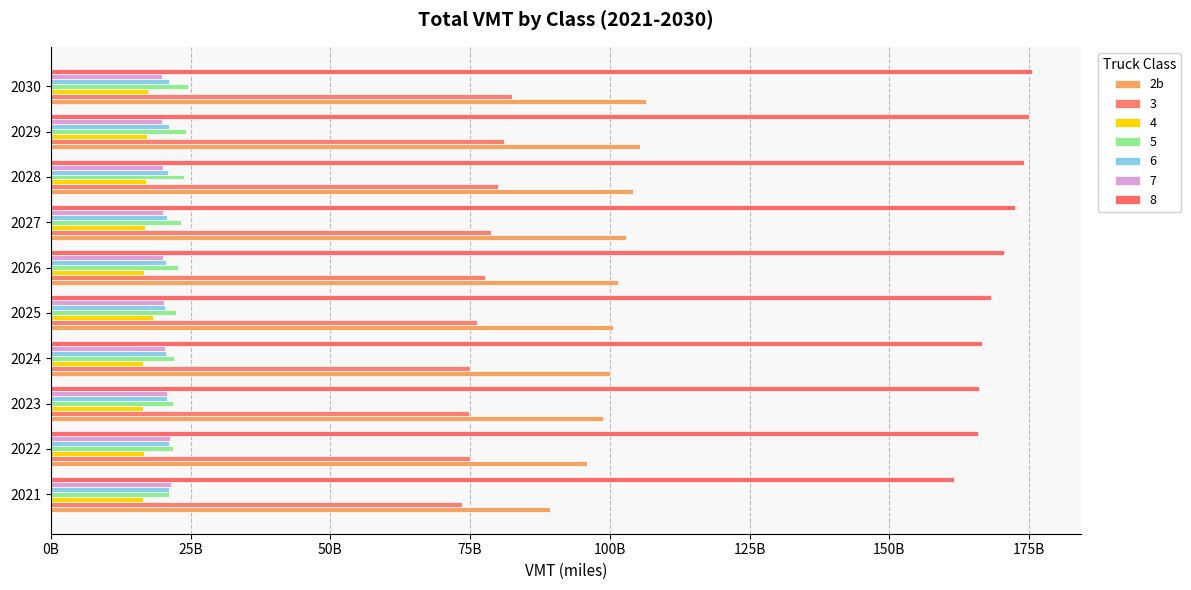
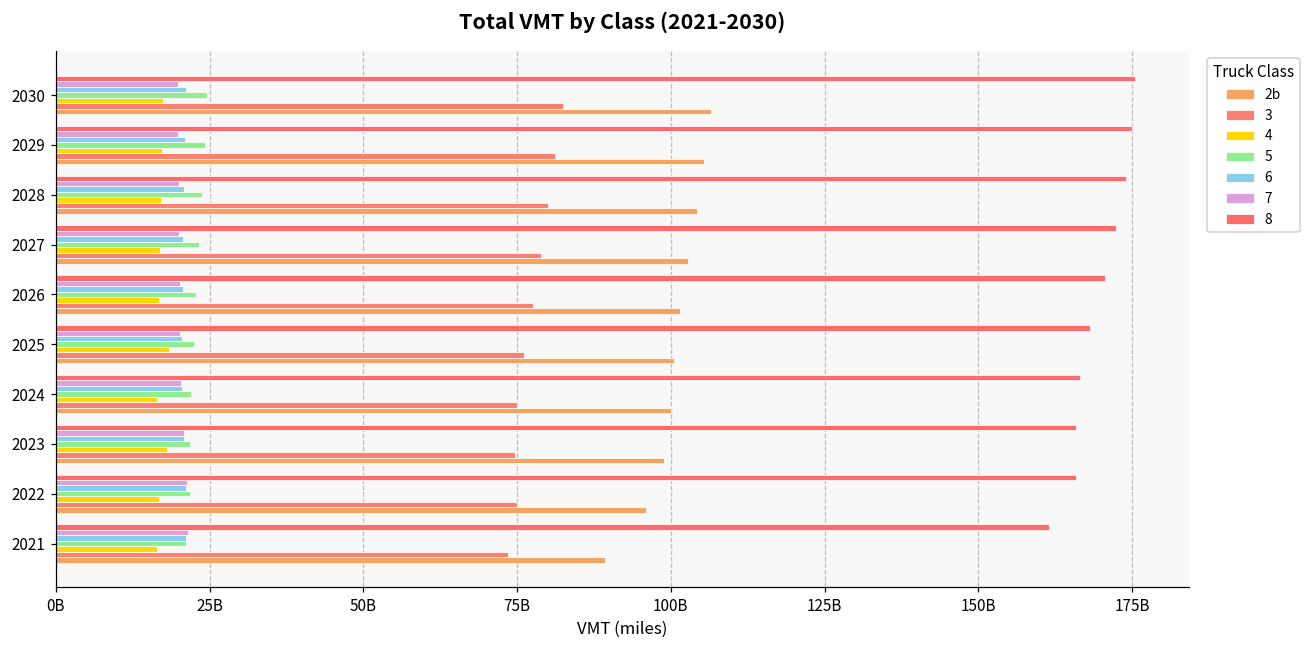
  {
    "4": {
      "2030": 17000000000,
      "2029": 17000000000,
      "2028": 17000000000,
      "2027": 17000000000,
      "2026": 17000000000,
      "2025": 18000000000,
      "2024": 17000000000,
-     "2023": 17000000000,
+     "2023": 18000000000,
      "2022": 17000000000,
      "2021": 17000000000
    },
    "5": {
      "2030": 25000000000,
      "2029": 24000000000,
      "2028": 24000000000,
      "2027": 23000000000,
      "2026": 23000000000,
      "2025": 22000000000,
      "2024": 22000000000,
      "2023": 22000000000,
      "2022": 22000000000,
      "2021": 21000000000
    },
    "6": {
      "2030": 21000000000,
      "2029": 21000000000,
      "2028": 21000000000,
      "2027": 21000000000,
      "2026": 21000000000,
      "2025": 20000000000,
      "2024": 21000000000,
      "2023": 21000000000,
      "2022": 21000000000,
      "2021": 21000000000
    },
    "7": {
      "2030": 20000000000,
      "2029": 20000000000,
      "2028": 20000000000,
      "2027": 20000000000,
      "2026": 20000000000,
      "2025": 20000000000,
      "2024": 20000000000,
      "2023": 21000000000,
      "2022": 21000000000,
      "2021": 22000000000
    }
  }
